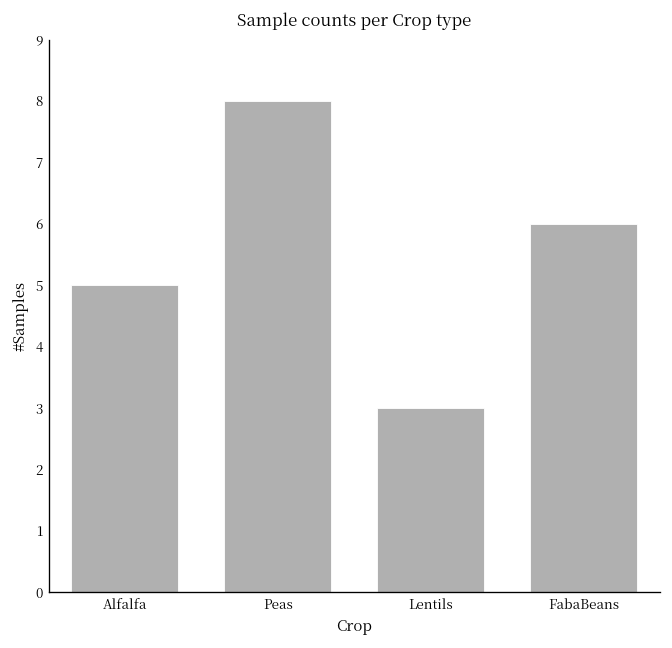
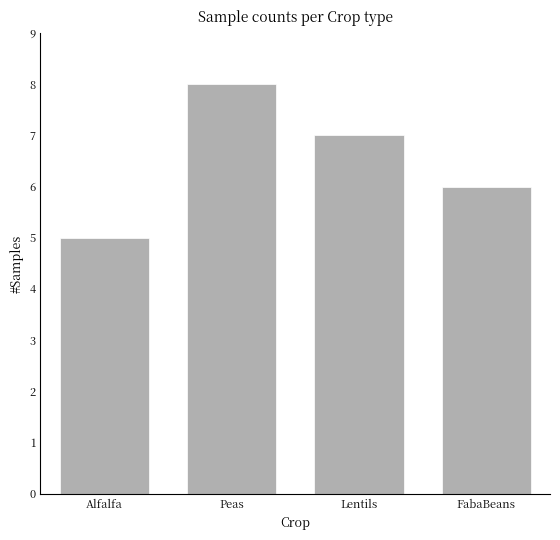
  {
    "Alfalfa": 5,
    "Peas": 8,
-   "Lentils": 3,
+   "Lentils": 7,
    "FabaBeans": 6
  }
